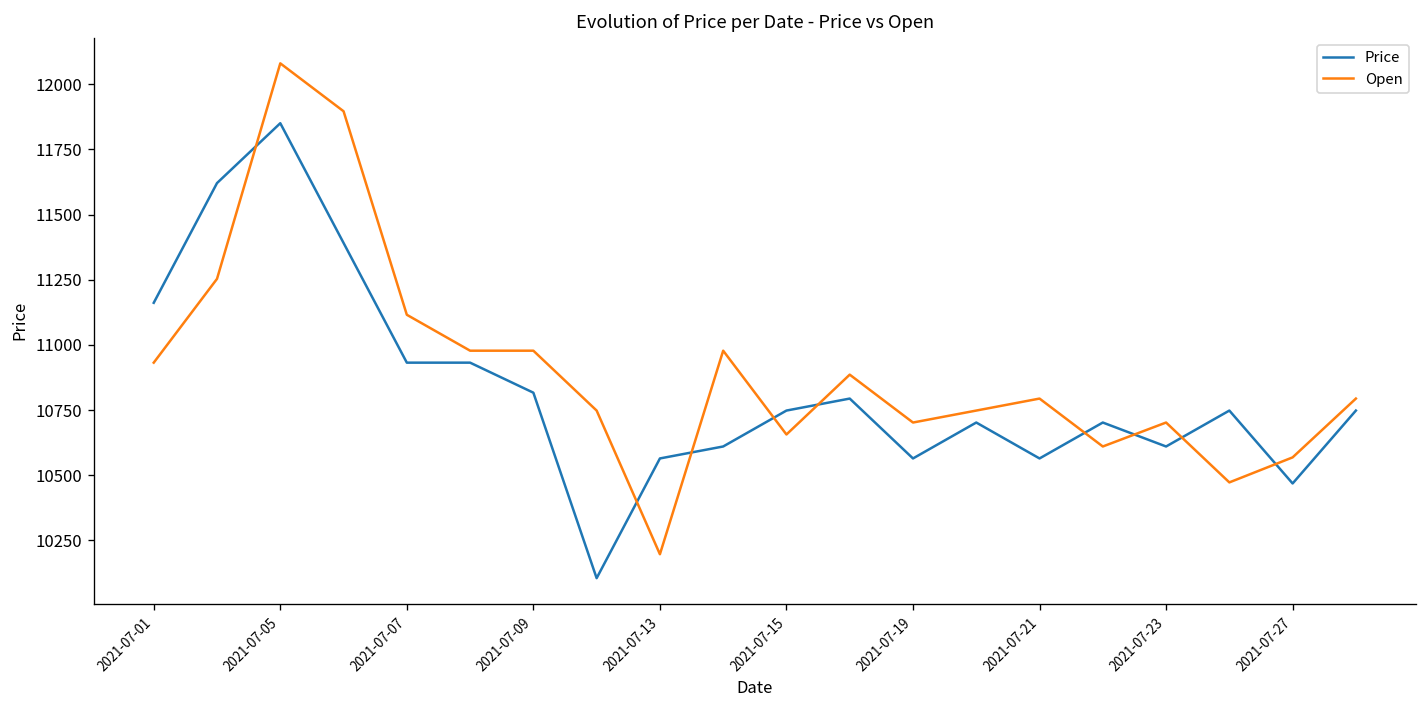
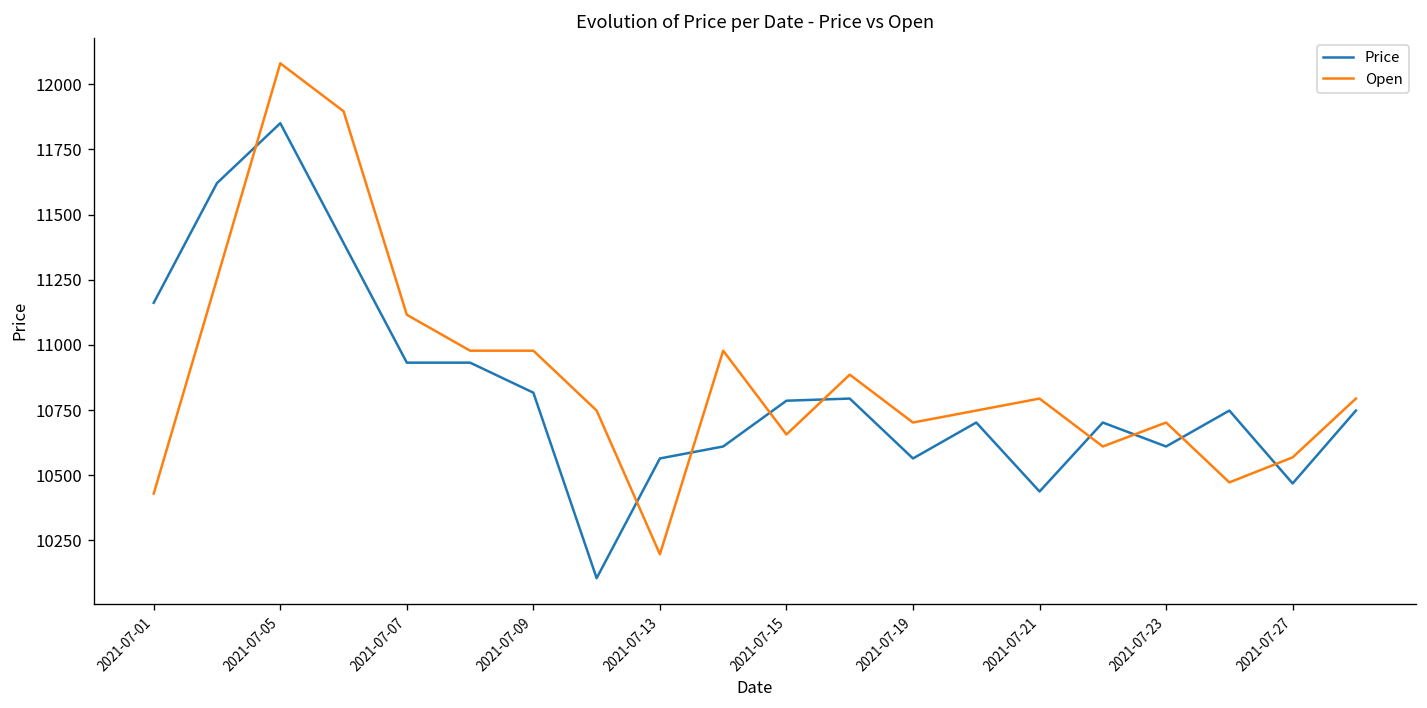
  {
    "Price": {
      "2021-07-01": 11160,
      "2021-07-05": 11850,
      "2021-07-07": 10930,
      "2021-07-09": 10820,
      "2021-07-13": 10560,
-     "2021-07-15": 10750,
+     "2021-07-15": 10790,
      "2021-07-19": 10560,
-     "2021-07-21": 10560,
+     "2021-07-21": 10440,
      "2021-07-23": 10610,
      "2021-07-27": 10470
    },
    "Open": {
-     "2021-07-01": 10930,
+     "2021-07-01": 10430,
      "2021-07-05": 12080,
      "2021-07-07": 11120,
      "2021-07-09": 10980,
      "2021-07-13": 10200,
      "2021-07-15": 10660,
      "2021-07-19": 10700,
      "2021-07-21": 10790,
      "2021-07-23": 10700,
      "2021-07-27": 10570
    }
  }
